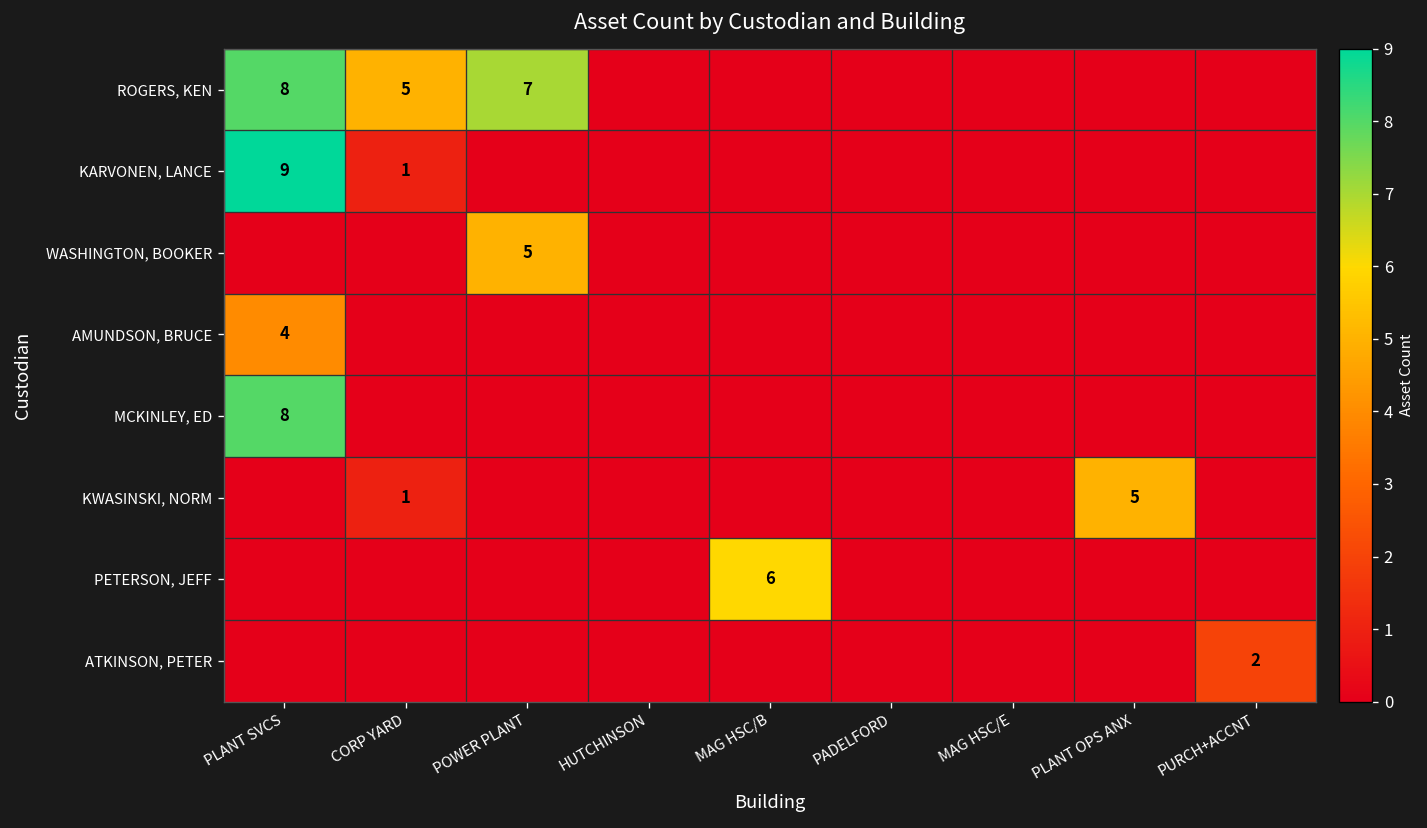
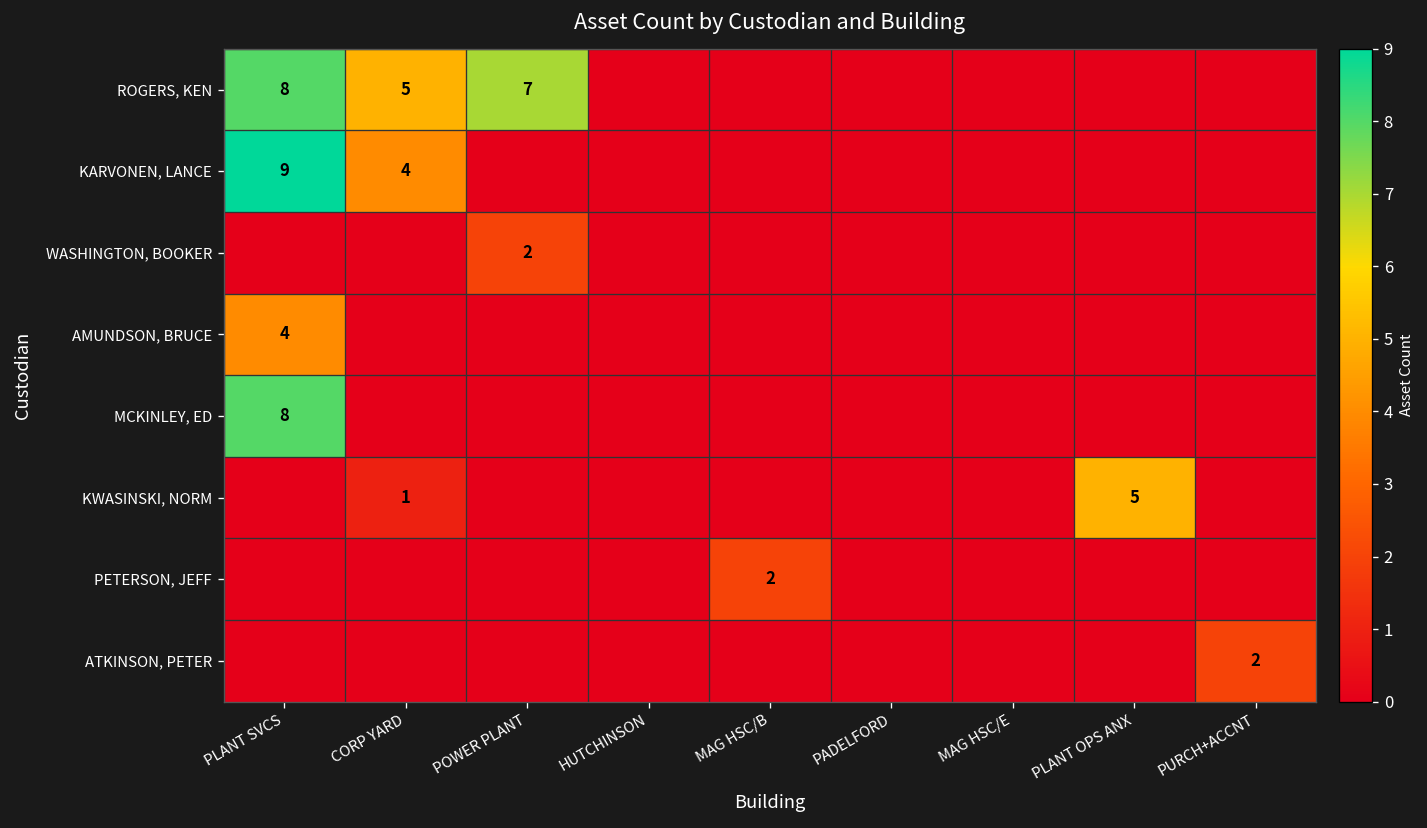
  {
    "ROGERS, KEN": {
      "PLANT SVCS": 8,
      "CORP YARD": 5,
      "POWER PLANT": 7
    },
    "KARVONEN, LANCE": {
      "PLANT SVCS": 9,
-     "CORP YARD": 1
+     "CORP YARD": 4
    },
    "WASHINGTON, BOOKER": {
-     "POWER PLANT": 5
+     "POWER PLANT": 2
    },
    "AMUNDSON, BRUCE": {
      "PLANT SVCS": 4
    },
    "MCKINLEY, ED": {
      "PLANT SVCS": 8
    },
    "KWASINSKI, NORM": {
      "CORP YARD": 1,
      "PLANT OPS ANX": 5
    },
    "PETERSON, JEFF": {
-     "MAG HSC/B": 6
+     "MAG HSC/B": 2
    },
    "ATKINSON, PETER": {
      "PURCH+ACCNT": 2
    }
  }
